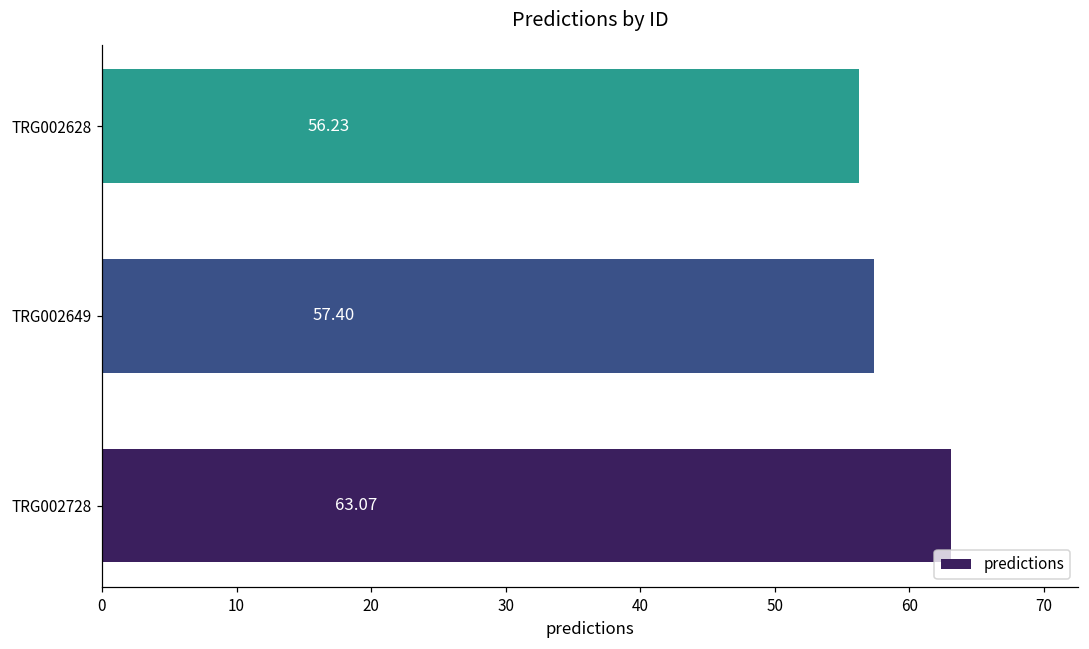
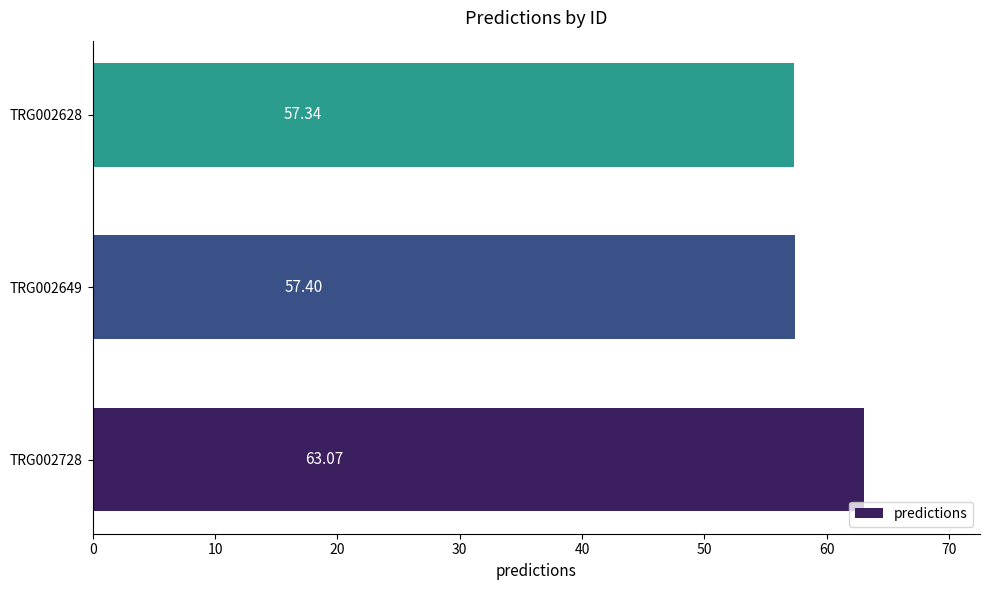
  {
-   "TRG002628": 56.23,
+   "TRG002628": 57.34,
    "TRG002649": 57.40,
    "TRG002728": 63.07
  }
